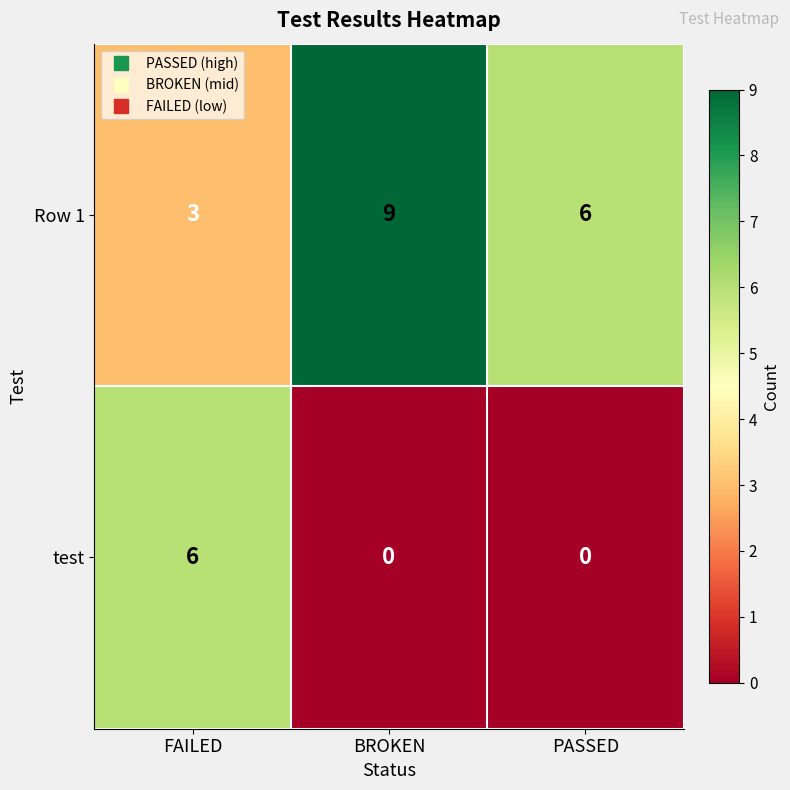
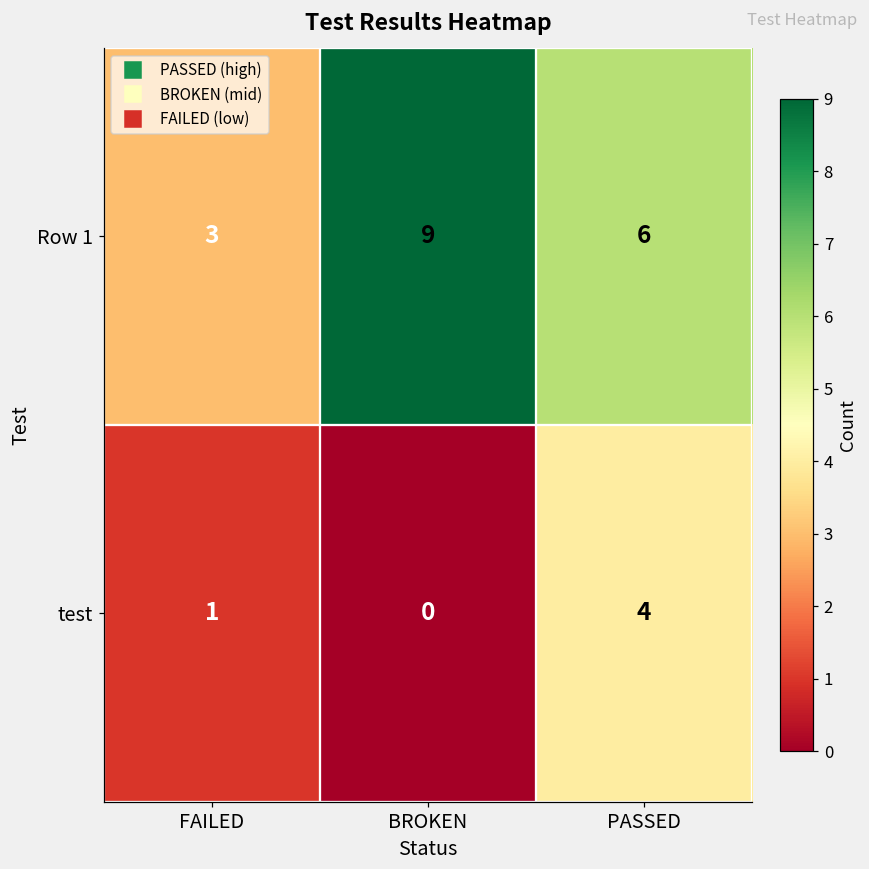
  {
    "Row 1": {
      "FAILED": 3,
      "BROKEN": 9,
      "PASSED": 6
    },
    "test": {
-     "FAILED": 6,
+     "FAILED": 1,
      "BROKEN": 0,
-     "PASSED": 0
+     "PASSED": 4
    }
  }
